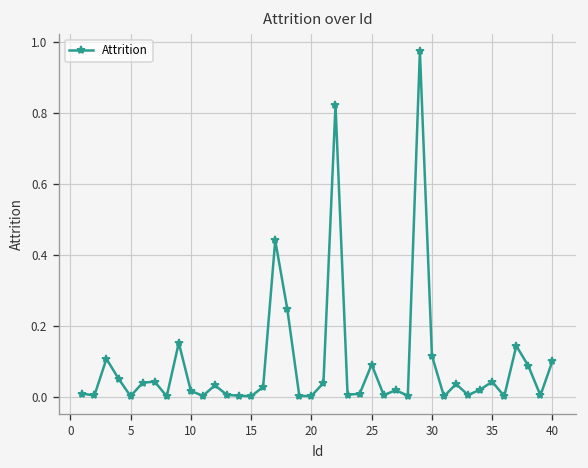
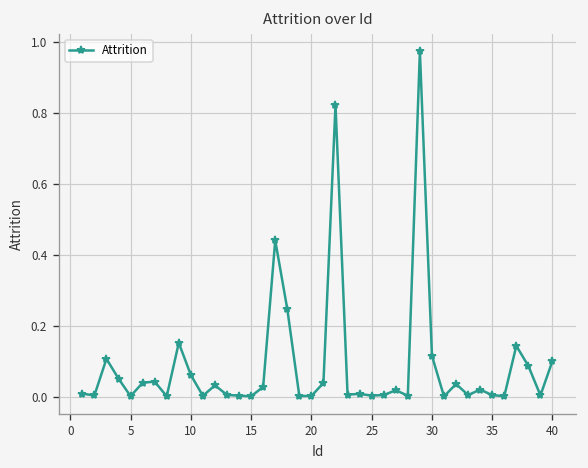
  {
    "5": 0.00,
-   "10": 0.02,
+   "10": 0.06,
    "15": 0.00,
    "20": 0.00,
-   "25": 0.09,
+   "25": 0.00,
    "30": 0.12,
-   "35": 0.04,
+   "35": 0.00,
    "40": 0.10
  }
